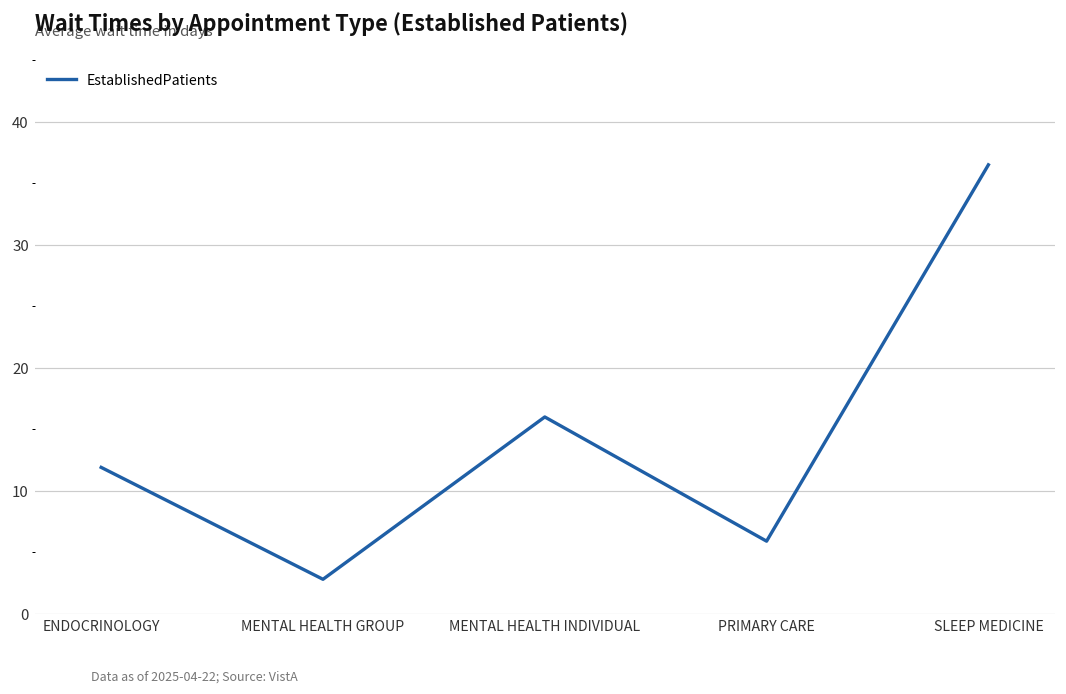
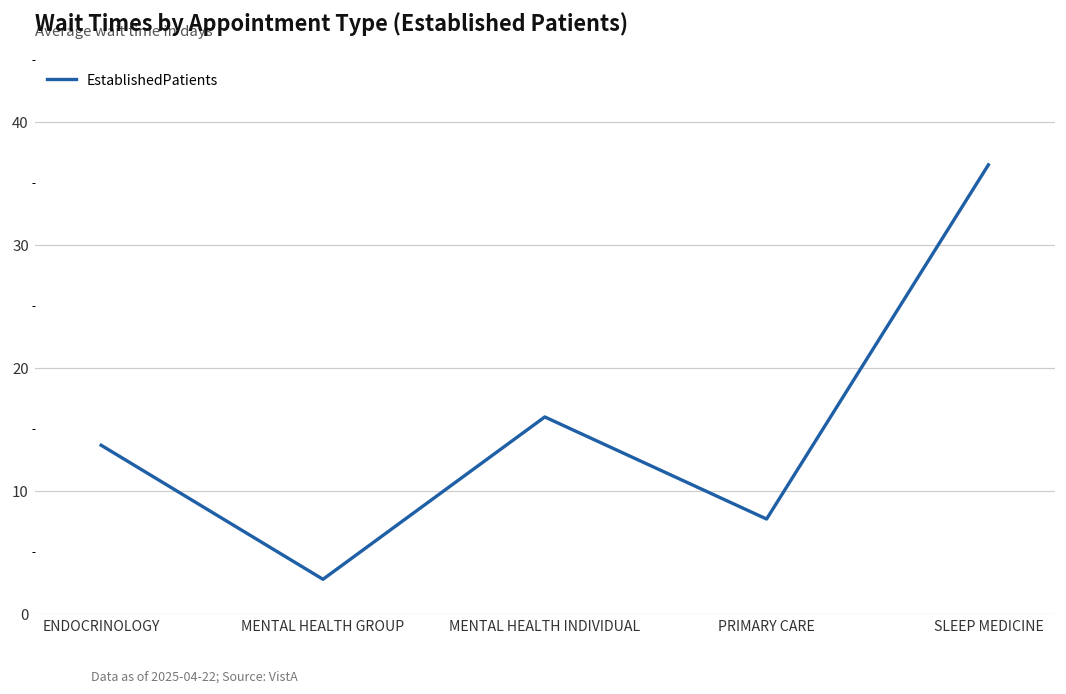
  {
-   "ENDOCRINOLOGY": 11.9,
+   "ENDOCRINOLOGY": 13.7,
    "MENTAL HEALTH GROUP": 2.8,
    "MENTAL HEALTH INDIVIDUAL": 16.0,
-   "PRIMARY CARE": 5.9,
+   "PRIMARY CARE": 7.7,
    "SLEEP MEDICINE": 36.5
  }
